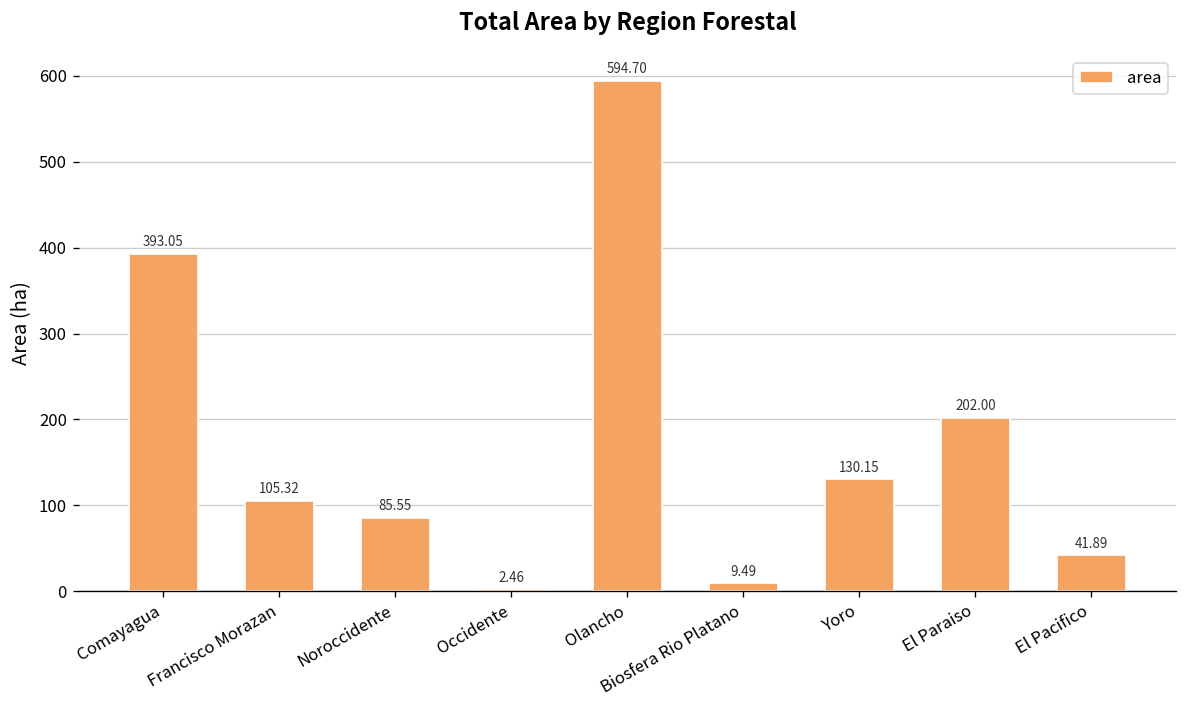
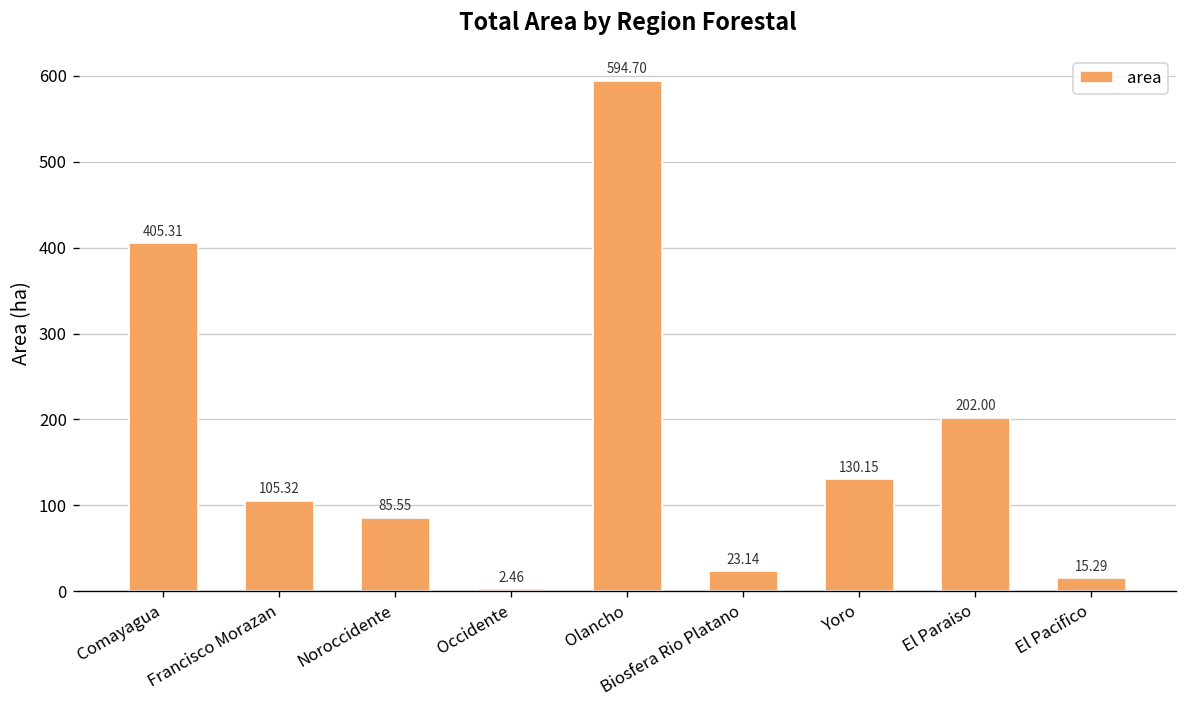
  {
-   "Comayagua": 393.05,
+   "Comayagua": 405.31,
    "Francisco Morazan": 105.32,
    "Noroccidente": 85.55,
    "Occidente": 2.46,
    "Olancho": 594.70,
-   "Biosfera Rio Platano": 9.49,
+   "Biosfera Rio Platano": 23.14,
    "Yoro": 130.15,
    "El Paraiso": 202.00,
-   "El Pacifico": 41.89
+   "El Pacifico": 15.29
  }
